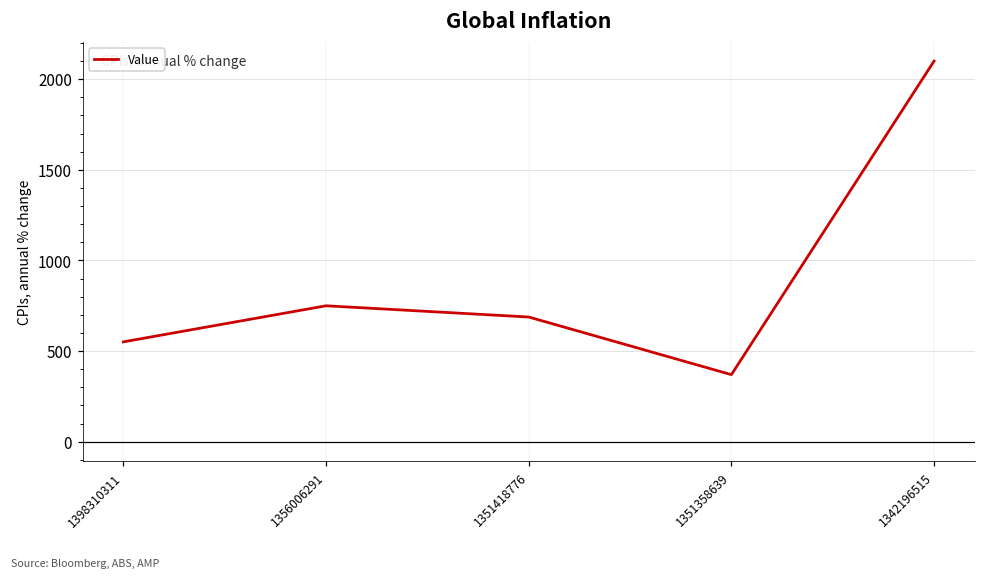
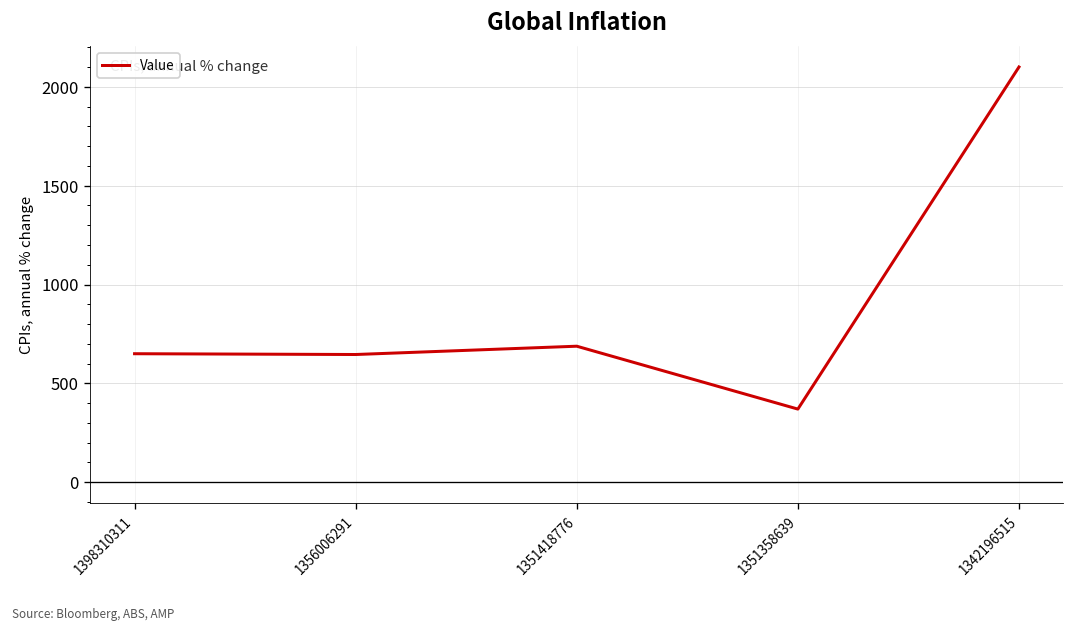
  {
-   "1398310311": 550,
-   "1356006291": 750,
+   "1398310311": 650,
+   "1356006291": 650,
    "1351418776": 690,
    "1351358639": 370,
    "1342196515": 2100
  }
